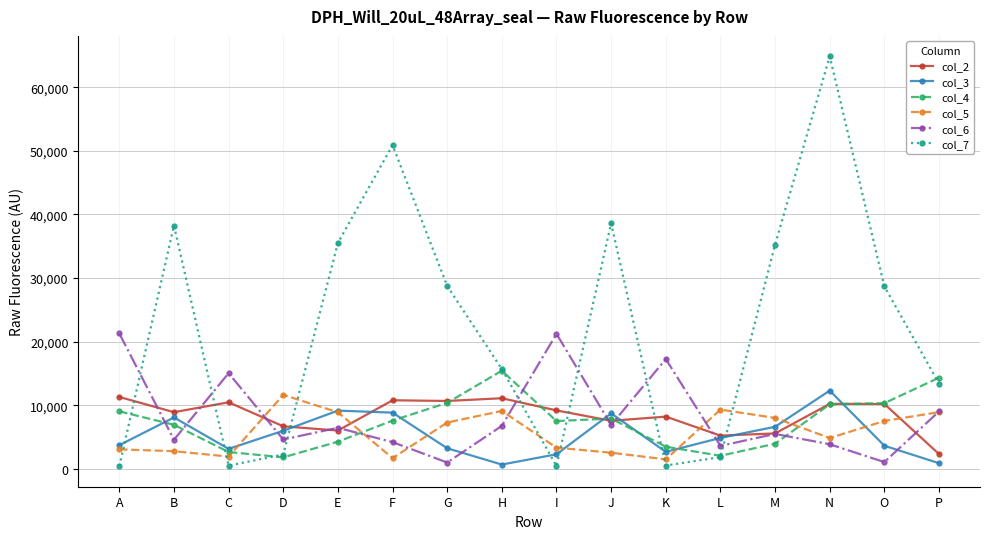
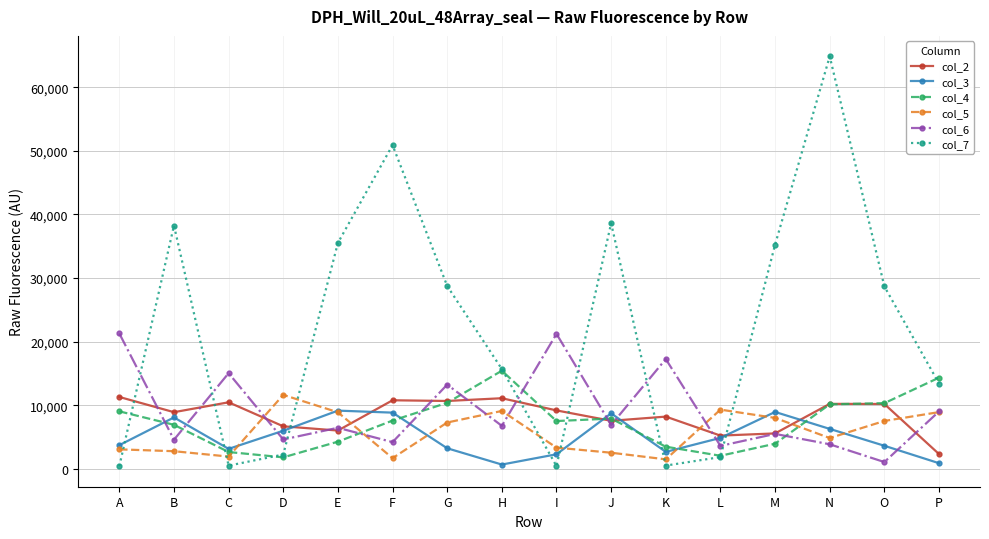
  {
    "col_2": {
      "A": "11,000",
      "B": "9,000",
      "C": "10,000",
      "D": "7,000",
      "E": "6,000",
      "F": "11,000",
      "H": "11,000",
      "I": "9,000",
      "K": "8,000",
      "P": "2,000"
    },
    "col_3": {
      "A": "4,000",
      "B": "8,000",
      "C": "3,000",
      "D": "6,000",
      "F": "9,000",
      "G": "3,000",
      "H": "1,000",
      "I": "2,000",
      "J": "9,000",
      "K": "3,000",
-     "M": "7,000",
-     "N": "12,000",
+     "M": "9,000",
+     "N": "6,000",
      "O": "4,000",
      "P": "1,000"
    },
    "col_5": {
      "A": "3,000",
      "B": "3,000",
      "C": "2,000",
      "D": "12,000",
      "F": "2,000",
      "G": "7,000",
      "H": "9,000",
      "I": "3,000",
      "J": "3,000",
      "K": "2,000",
      "L": "9,000",
      "M": "8,000",
      "N": "5,000",
      "O": "8,000"
    },
    "col_6": {
      "A": "21,000",
      "B": "5,000",
      "C": "15,000",
      "D": "5,000",
      "E": "6,000",
      "F": "4,000",
-     "G": "1,000",
+     "G": "13,000",
      "H": "7,000",
      "I": "21,000",
      "J": "7,000",
      "K": "17,000",
      "L": "4,000",
      "N": "4,000",
      "O": "1,000"
    }
  }
